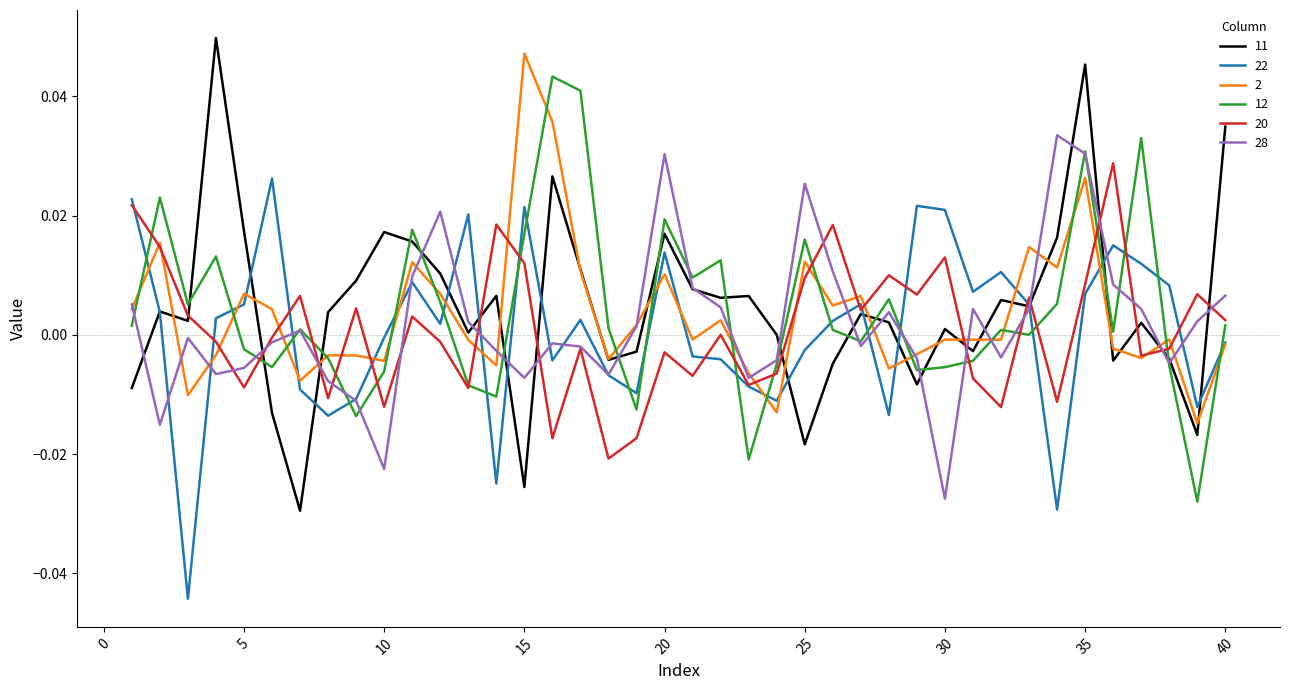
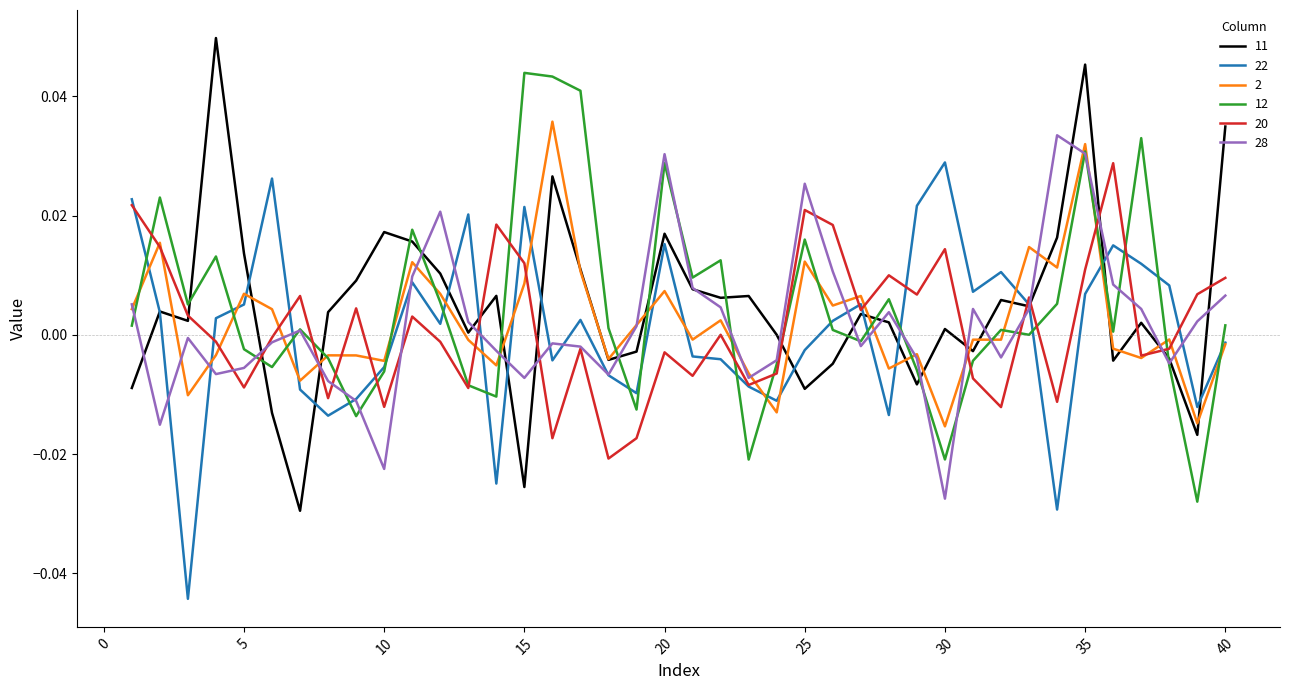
  {
    "11": {
-     "5": 0.017,
+     "5": 0.014,
      "10": 0.017,
      "15": -0.026,
      "20": 0.017,
-     "25": -0.018,
+     "25": -0.009,
      "30": 0.001,
      "35": 0.045,
      "40": 0.035
    },
    "22": {
      "5": 0.005,
-     "10": 0.000,
+     "10": -0.005,
      "15": 0.021,
-     "20": 0.014,
+     "20": 0.015,
      "25": -0.003,
-     "30": 0.021,
+     "30": 0.029,
      "35": 0.007
    },
    "2": {
      "5": 0.007,
      "10": -0.004,
-     "15": 0.047,
-     "20": 0.010,
+     "15": 0.009,
+     "20": 0.007,
      "25": 0.012,
-     "30": -0.001,
-     "35": 0.026
+     "30": -0.015,
+     "35": 0.032
    },
    "12": {
      "5": -0.002,
      "10": -0.006,
-     "15": 0.017,
-     "20": 0.019,
+     "15": 0.044,
+     "20": 0.029,
      "25": 0.016,
-     "30": -0.005,
+     "30": -0.021,
      "40": 0.002
    },
    "20": {
      "5": -0.009,
      "10": -0.012,
      "15": 0.012,
      "20": -0.003,
-     "25": 0.010,
-     "30": 0.013,
-     "35": 0.008,
-     "40": 0.002
+     "25": 0.021,
+     "30": 0.014,
+     "35": 0.011,
+     "40": 0.010
    },
    "28": {
      "5": -0.006,
      "10": -0.022,
      "15": -0.007,
      "20": 0.030,
      "25": 0.025,
      "30": -0.027,
      "40": 0.007
    }
  }
